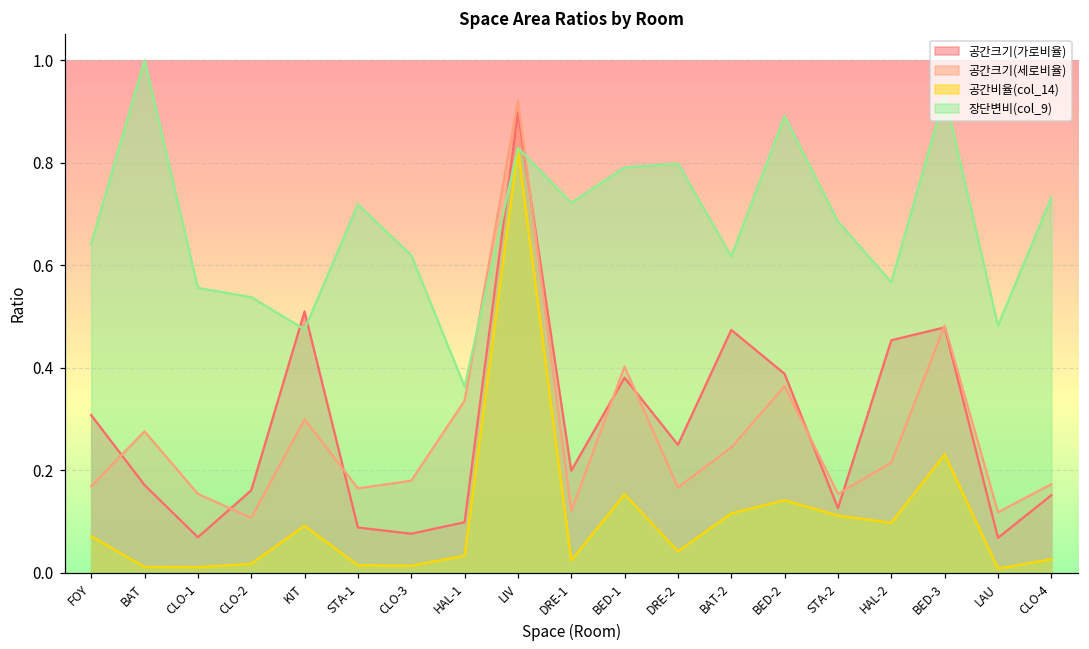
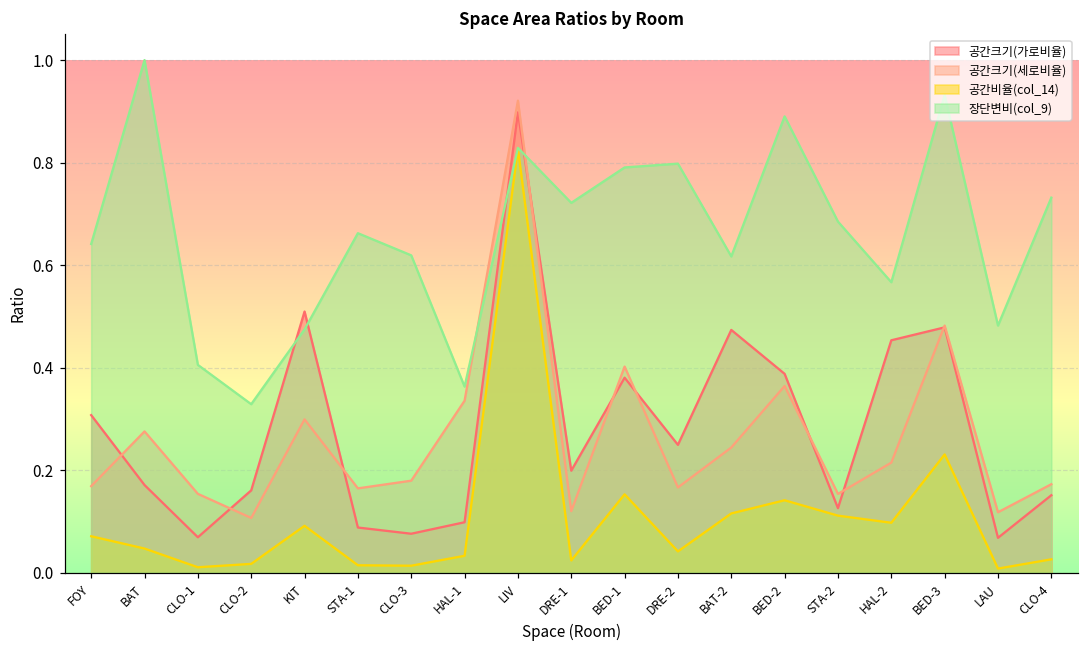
  {
    "공간비율(col_14)": {
      "FOY": 0.07,
-     "BAT": 0.01,
+     "BAT": 0.05,
      "CLO-1": 0.01,
      "CLO-2": 0.02,
      "KIT": 0.09,
      "STA-1": 0.01,
      "CLO-3": 0.01,
      "HAL-1": 0.03,
      "DRE-1": 0.02,
      "BED-1": 0.15,
      "DRE-2": 0.04,
      "BAT-2": 0.12,
      "BED-2": 0.14,
      "STA-2": 0.11,
      "HAL-2": 0.10,
      "BED-3": 0.23,
      "LAU": 0.01,
      "CLO-4": 0.03
    },
    "장단변비(col_9)": {
      "FOY": 0.64,
      "BAT": 1.00,
-     "CLO-1": 0.56,
-     "CLO-2": 0.54,
+     "CLO-1": 0.41,
+     "CLO-2": 0.33,
      "KIT": 0.47,
-     "STA-1": 0.72,
+     "STA-1": 0.66,
      "CLO-3": 0.62,
      "HAL-1": 0.36,
      "DRE-1": 0.72,
      "BED-1": 0.79,
      "DRE-2": 0.80,
      "BAT-2": 0.62,
      "BED-2": 0.89,
      "STA-2": 0.68,
      "HAL-2": 0.57,
      "LAU": 0.48,
      "CLO-4": 0.73
    }
  }
